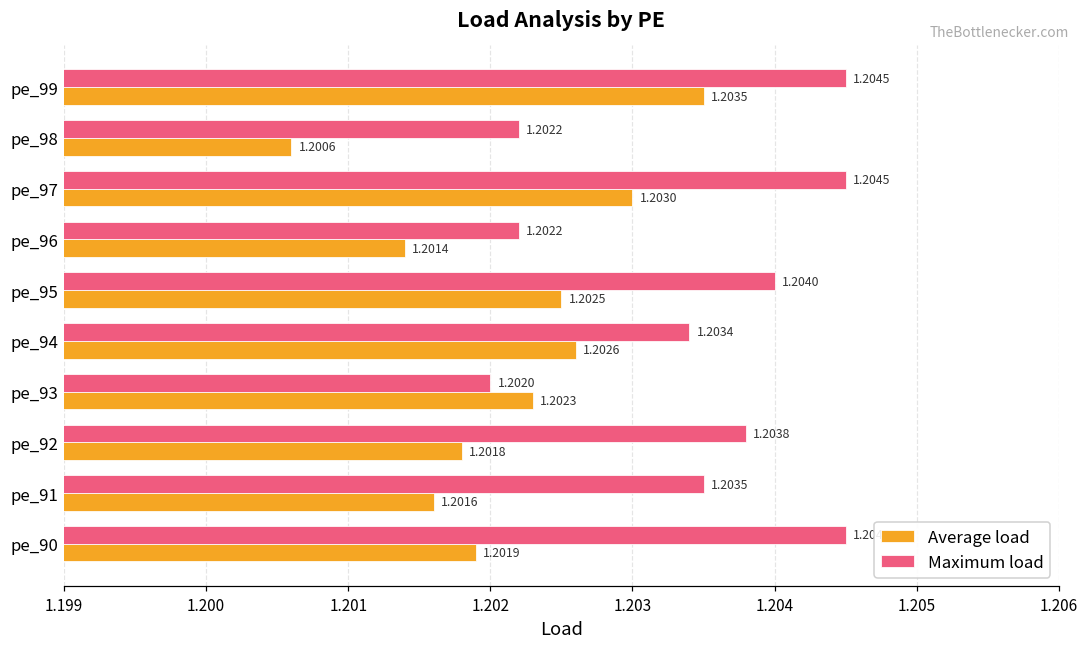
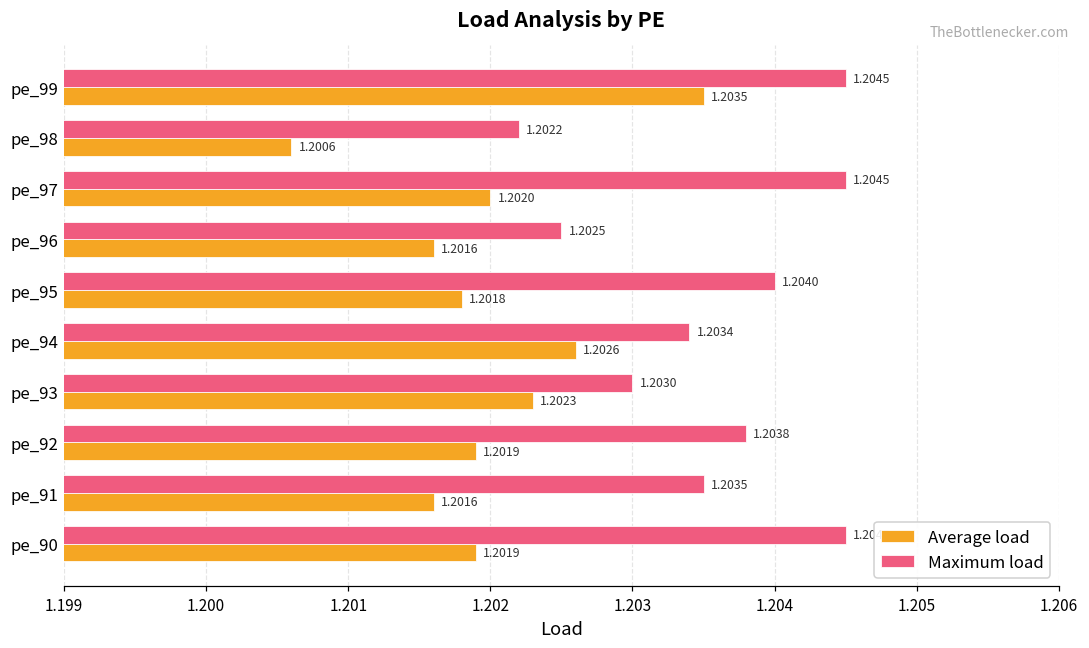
  {
    "Average load": {
      "pe_99": 1.2035,
      "pe_98": 1.2006,
-     "pe_97": 1.2030,
-     "pe_96": 1.2014,
-     "pe_95": 1.2025,
+     "pe_97": 1.2020,
+     "pe_96": 1.2016,
+     "pe_95": 1.2018,
      "pe_94": 1.2026,
      "pe_93": 1.2023,
-     "pe_92": 1.2018,
+     "pe_92": 1.2019,
      "pe_91": 1.2016,
      "pe_90": 1.2019
    },
    "Maximum load": {
      "pe_99": 1.2045,
      "pe_98": 1.2022,
      "pe_97": 1.2045,
-     "pe_96": 1.2022,
+     "pe_96": 1.2025,
      "pe_95": 1.2040,
      "pe_94": 1.2034,
-     "pe_93": 1.2020,
+     "pe_93": 1.2030,
      "pe_92": 1.2038,
      "pe_91": 1.2035
    }
  }
